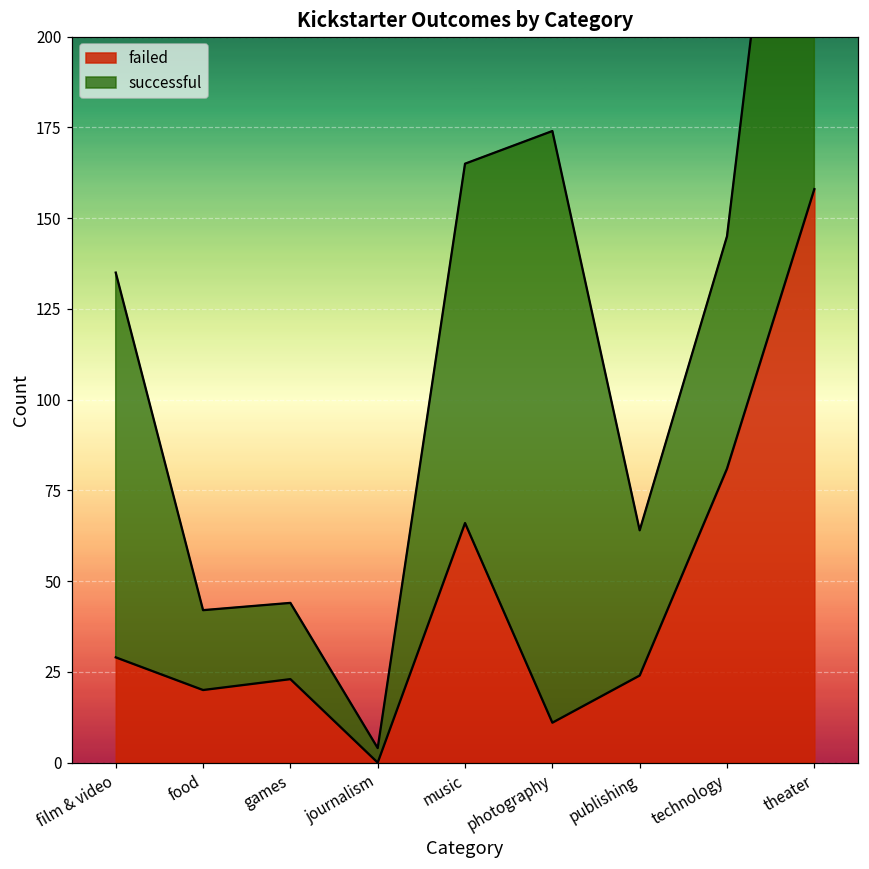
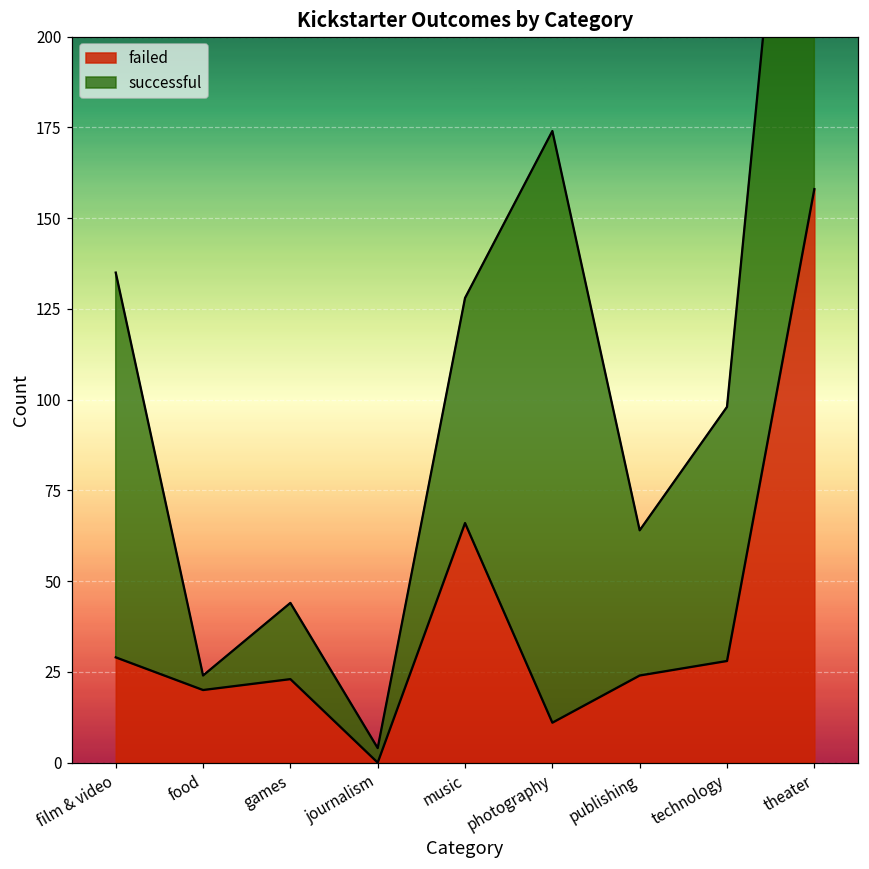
  {
    "failed": {
      "film & video": 29,
      "food": 20,
      "games": 23,
      "journalism": 0,
      "music": 66,
      "photography": 11,
      "publishing": 24,
-     "technology": 81,
+     "technology": 28,
      "theater": 158
    },
    "successful": {
      "film & video": 106,
-     "food": 22,
+     "food": 4,
      "games": 21,
      "journalism": 4,
-     "music": 99,
+     "music": 62,
      "photography": 163,
      "publishing": 40,
-     "technology": 64
+     "technology": 70
    }
  }
